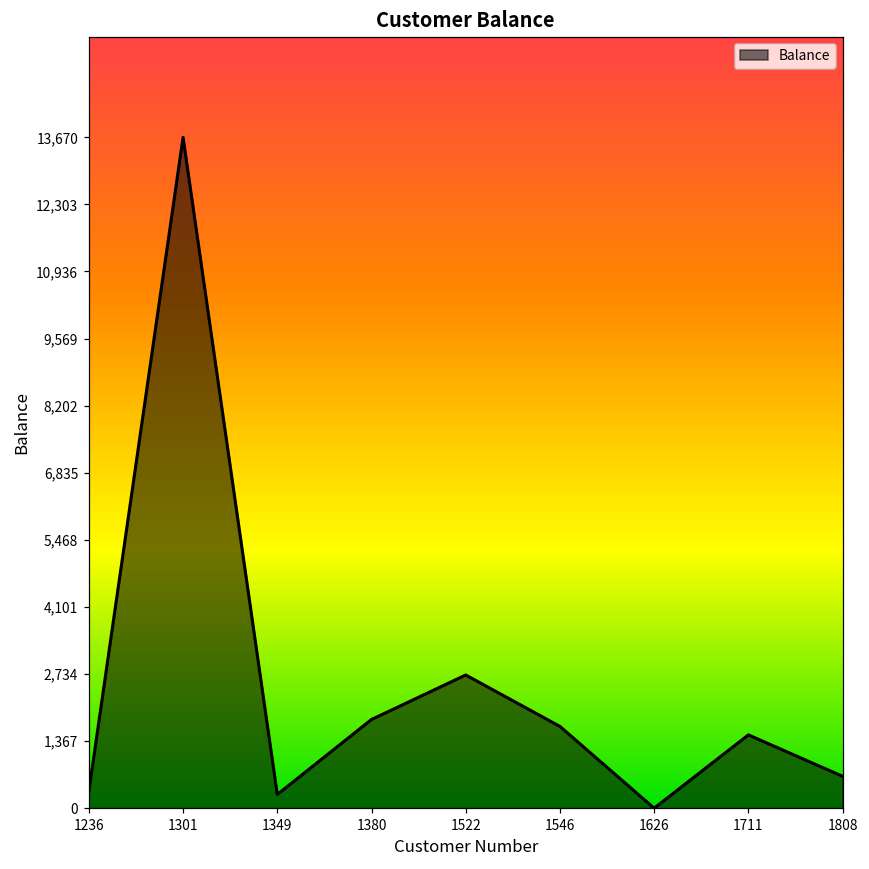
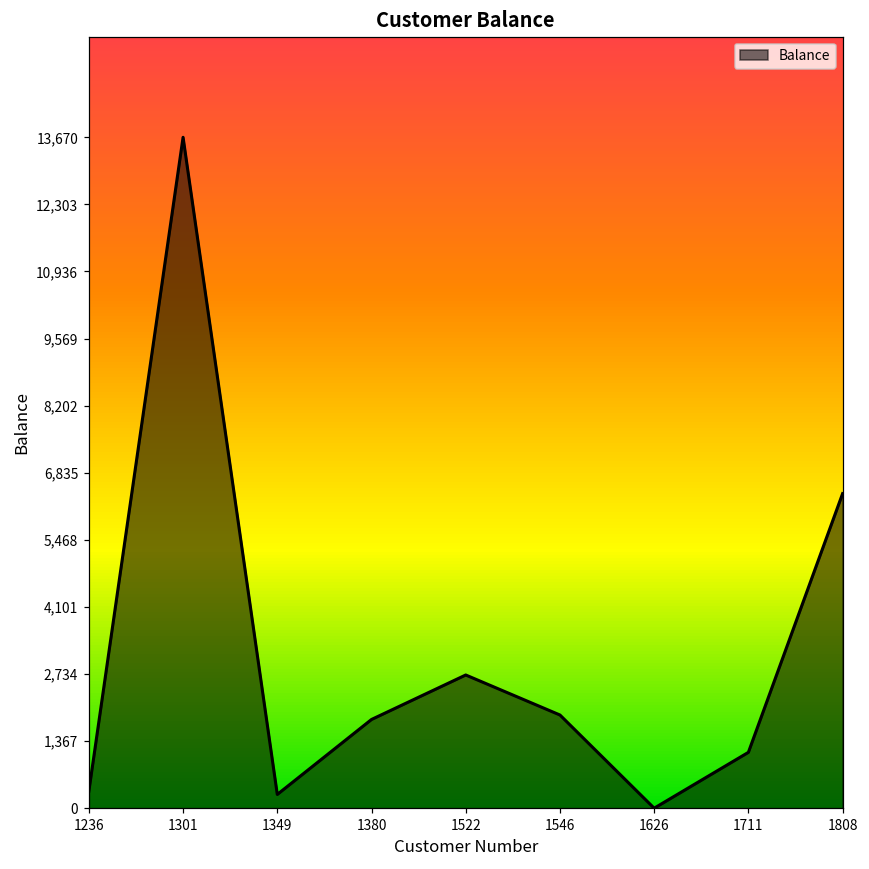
  {
    "1236": "300",
    "1301": "13,700",
    "1349": "300",
    "1380": "1,800",
    "1522": "2,700",
-   "1546": "1,700",
+   "1546": "1,900",
    "1626": "0",
-   "1711": "1,500",
-   "1808": "700"
+   "1711": "1,100",
+   "1808": "6,400"
  }
